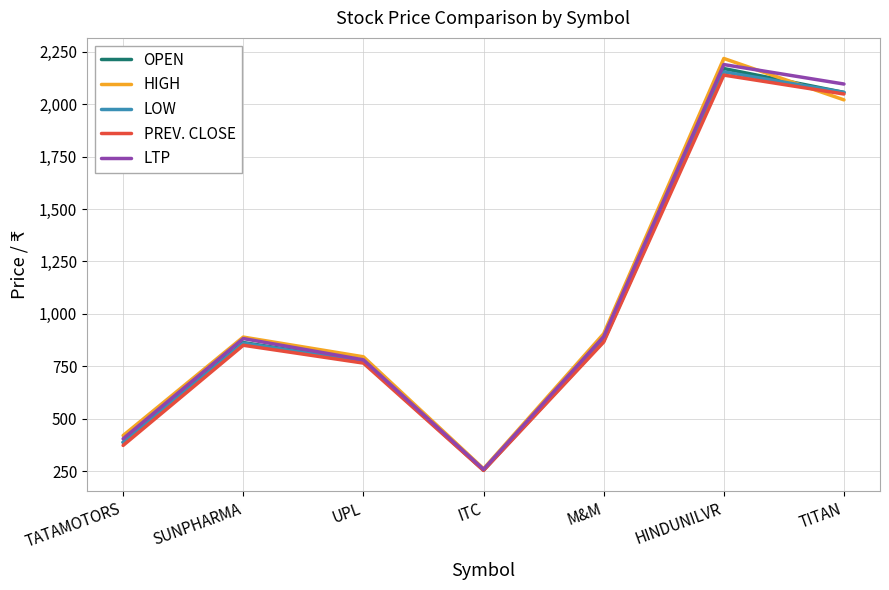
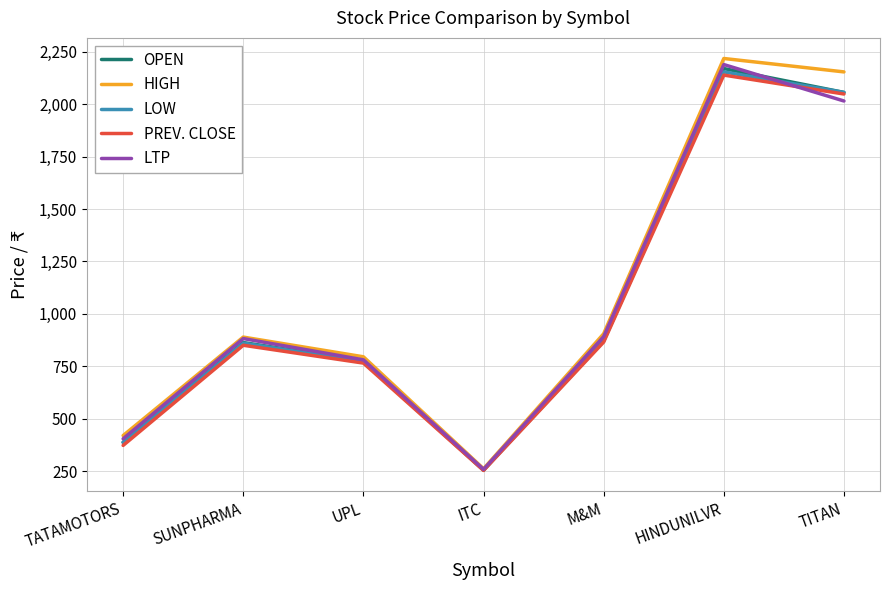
  {
    "OPEN": {
      "HINDUNILVR": "2,170"
    },
    "HIGH": {
      "TATAMOTORS": "420",
      "UPL": "800",
      "M&M": "910",
      "HINDUNILVR": "2,220",
-     "TITAN": "2,020"
+     "TITAN": "2,150"
    },
    "LOW": {
      "HINDUNILVR": "2,150"
    },
    "PREV. CLOSE": {
      "TATAMOTORS": "370",
      "HINDUNILVR": "2,140"
    },
    "LTP": {
      "TATAMOTORS": "400",
      "HINDUNILVR": "2,190",
-     "TITAN": "2,100"
+     "TITAN": "2,020"
    }
  }
